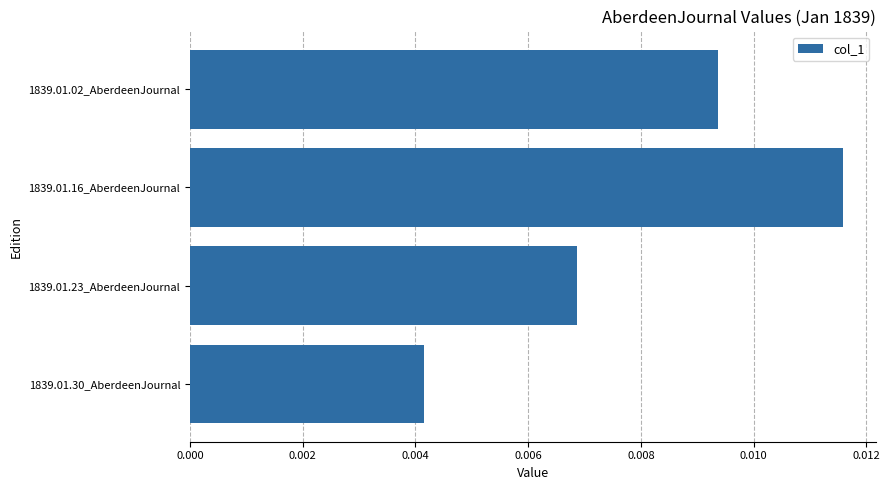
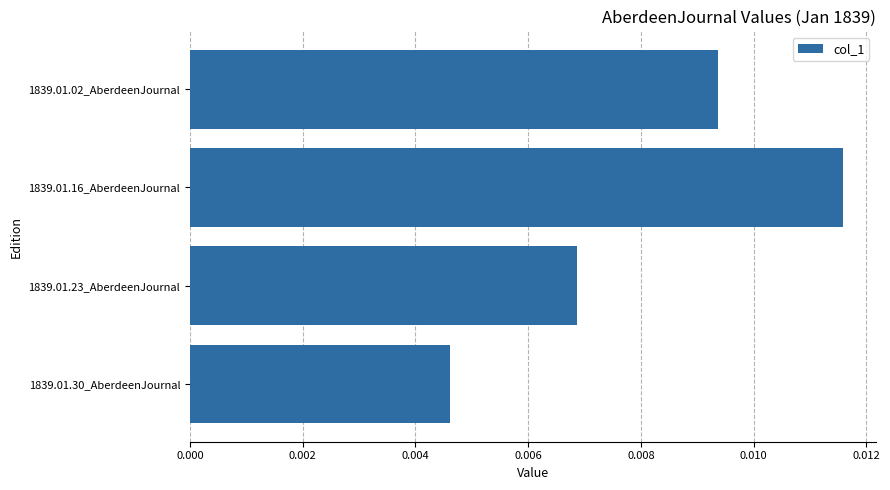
  {
    "1839.01.02_AberdeenJournal": 0.0094,
    "1839.01.16_AberdeenJournal": 0.0116,
    "1839.01.23_AberdeenJournal": 0.0069,
-   "1839.01.30_AberdeenJournal": 0.0042
+   "1839.01.30_AberdeenJournal": 0.0046
  }
